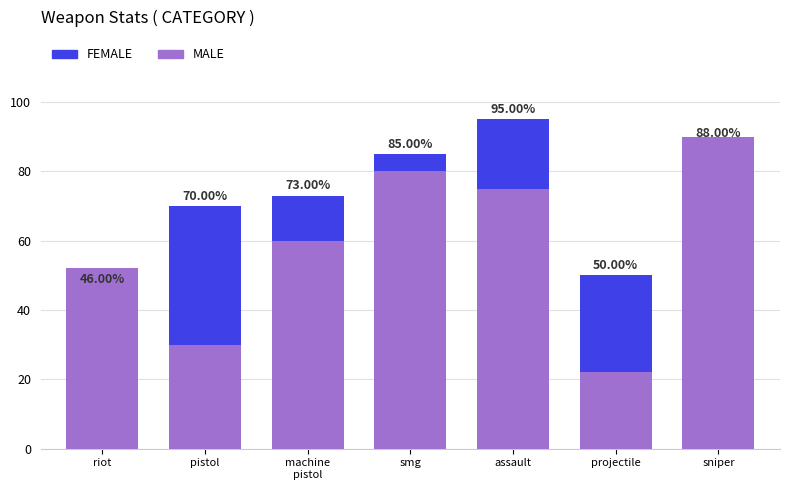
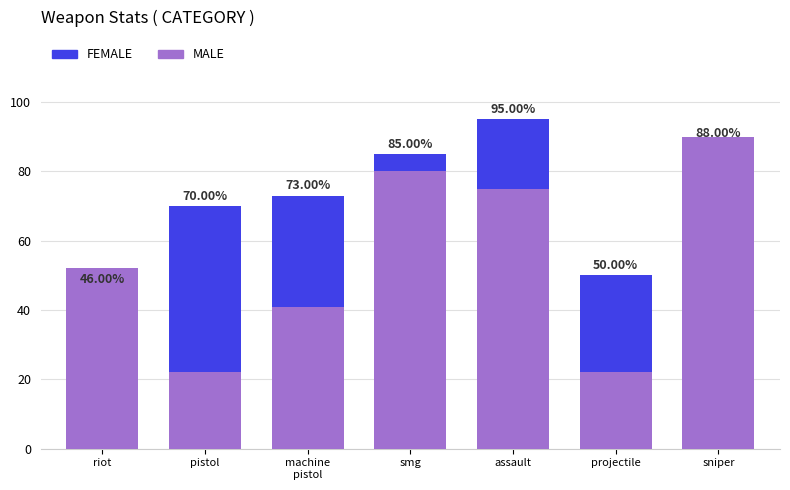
  {
    "FEMALE": {
      "pistol": "70.00%",
      "machine pistol": "73.00%",
      "smg": "85.00%",
      "assault": "95.00%",
      "projectile": "50.00%"
    },
    "MALE": {
-     "pistol": "30",
-     "machine pistol": "60"
+     "pistol": "22",
+     "machine pistol": "41"
    }
  }
